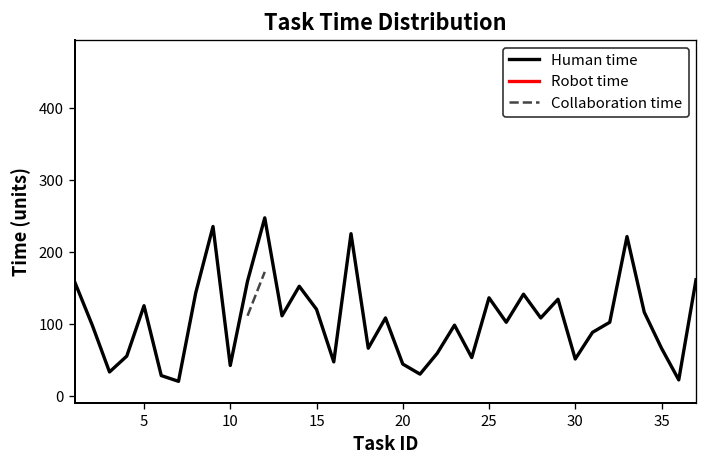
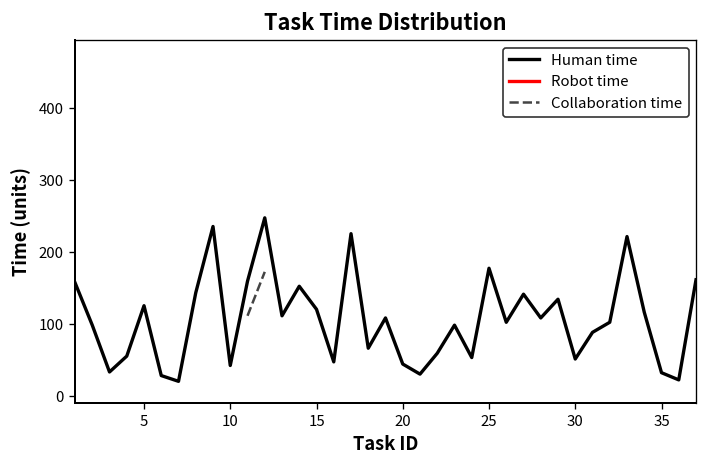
  {
    "Human time": {
      "5": 130,
      "10": 40,
      "15": 120,
      "20": 50,
-     "25": 140,
+     "25": 180,
      "30": 50,
-     "35": 70
+     "35": 30
    }
  }
